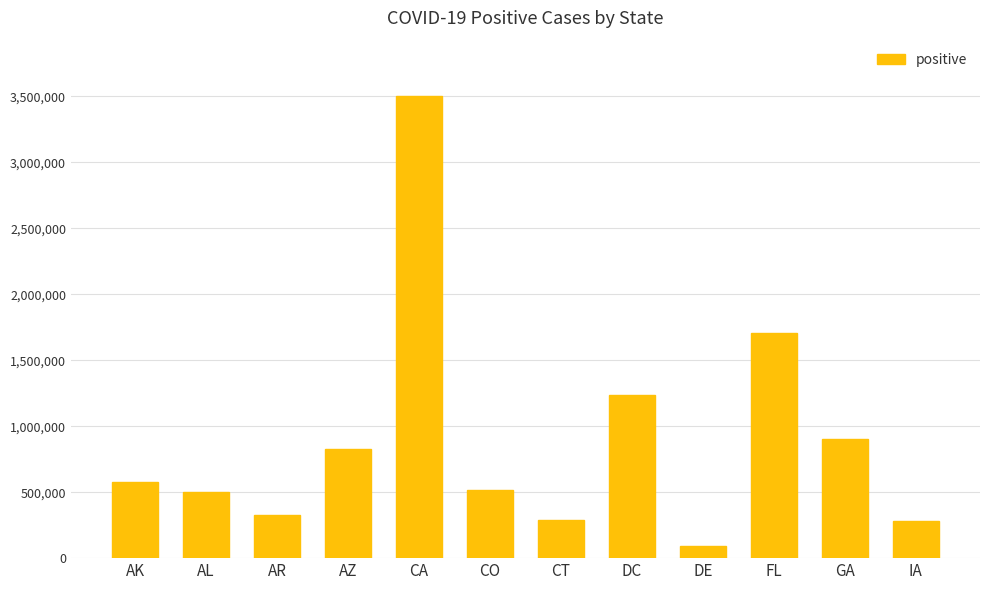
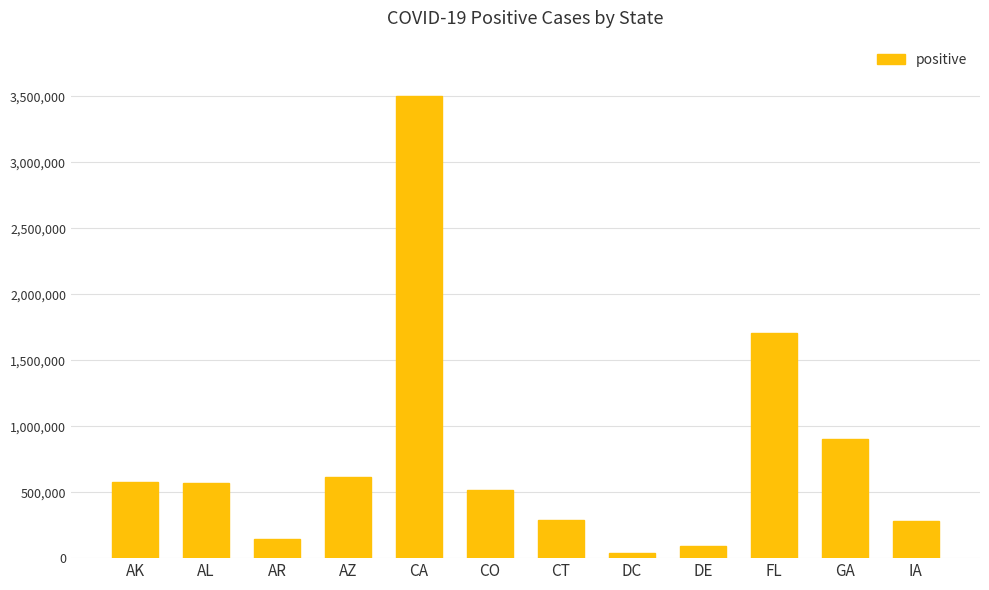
  {
    "AK": "580,000",
-   "AL": "500,000",
-   "AR": "320,000",
-   "AZ": "830,000",
+   "AL": "570,000",
+   "AR": "150,000",
+   "AZ": "620,000",
    "CA": "3,500,000",
    "CO": "520,000",
    "CT": "290,000",
-   "DC": "1,230,000",
+   "DC": "40,000",
    "DE": "90,000",
    "FL": "1,700,000",
    "GA": "900,000",
    "IA": "280,000"
  }
